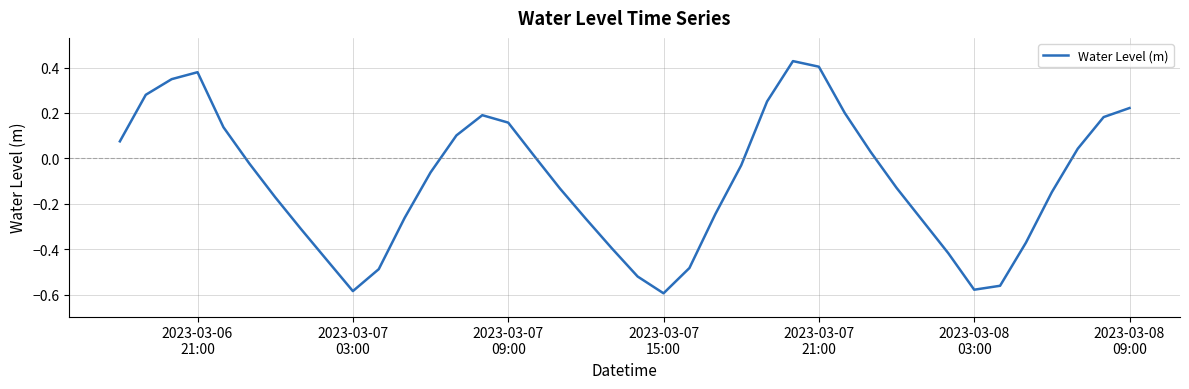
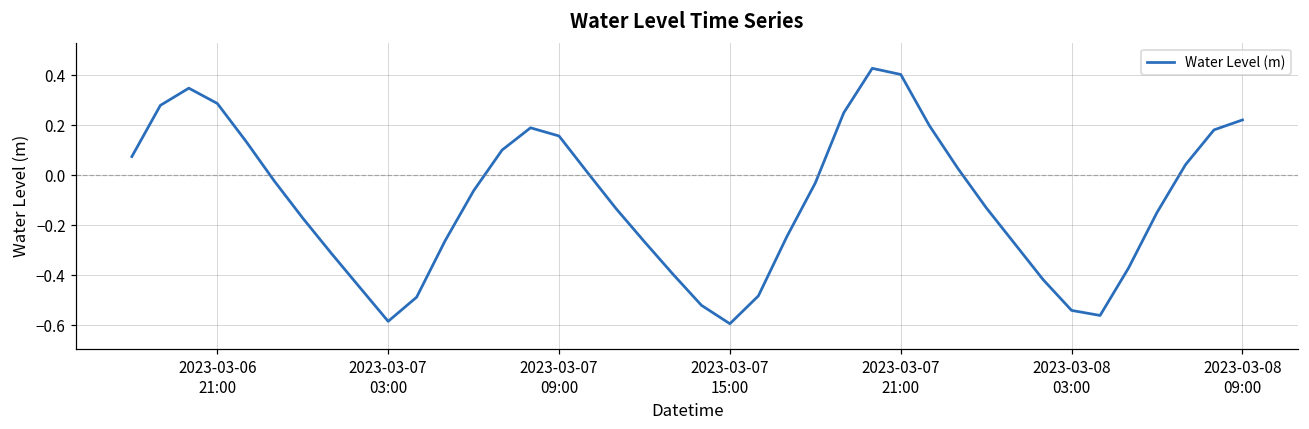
  {
-   "2023-03-06 21:00": 0.38,
+   "2023-03-06 21:00": 0.29,
    "2023-03-07 03:00": -0.58,
    "2023-03-07 09:00": 0.16,
    "2023-03-07 15:00": -0.59,
    "2023-03-07 21:00": 0.40,
-   "2023-03-08 03:00": -0.58,
+   "2023-03-08 03:00": -0.54,
    "2023-03-08 09:00": 0.22
  }
